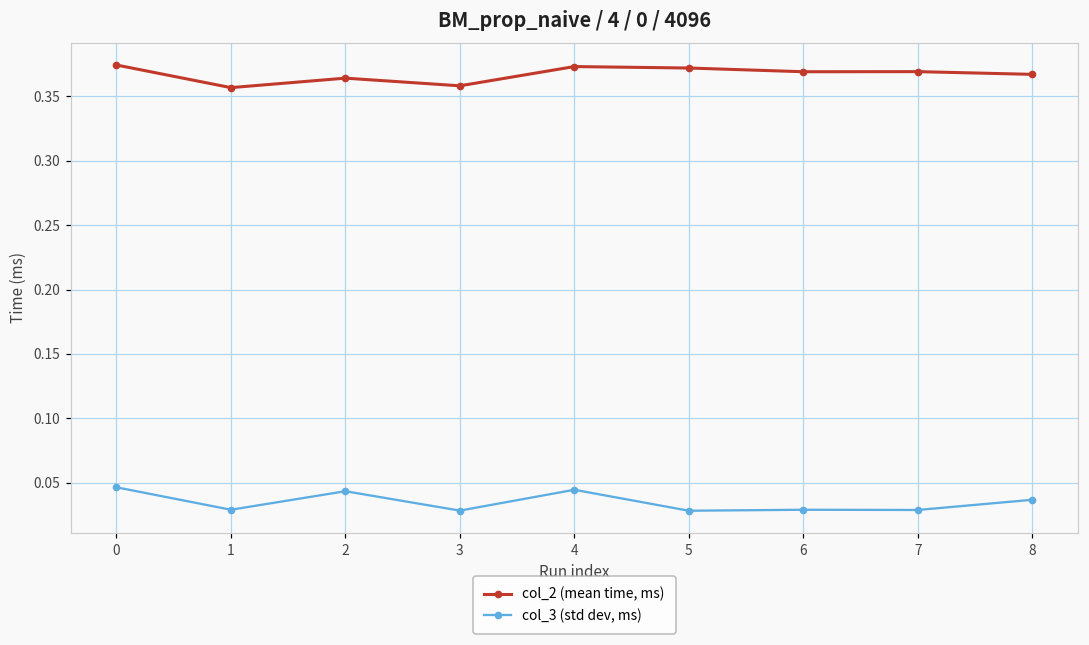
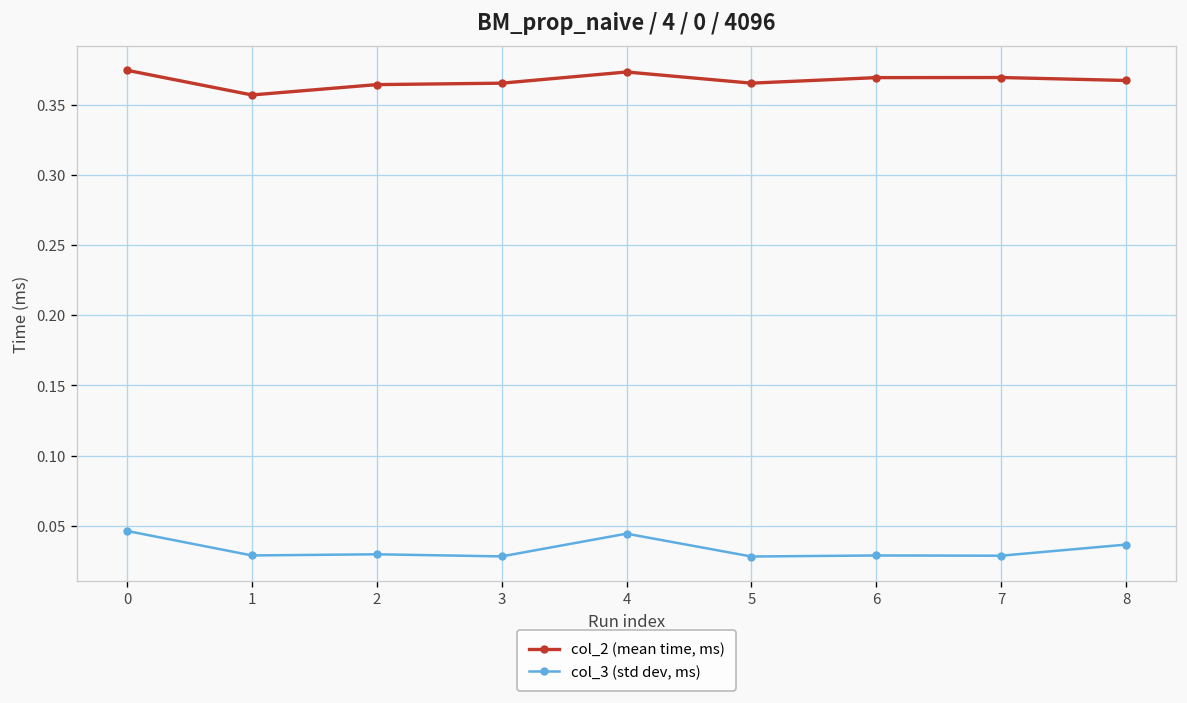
  {
    "col_2 (mean time, ms)": {
      "0": 0.374,
      "1": 0.357,
      "2": 0.364,
-     "3": 0.358,
+     "3": 0.365,
      "4": 0.373,
-     "5": 0.372,
+     "5": 0.365,
      "6": 0.369,
      "7": 0.369,
      "8": 0.367
    },
    "col_3 (std dev, ms)": {
      "0": 0.046,
      "1": 0.029,
-     "2": 0.043,
+     "2": 0.030,
      "3": 0.028,
      "4": 0.044,
      "5": 0.028,
      "6": 0.029,
      "7": 0.029,
      "8": 0.037
    }
  }
